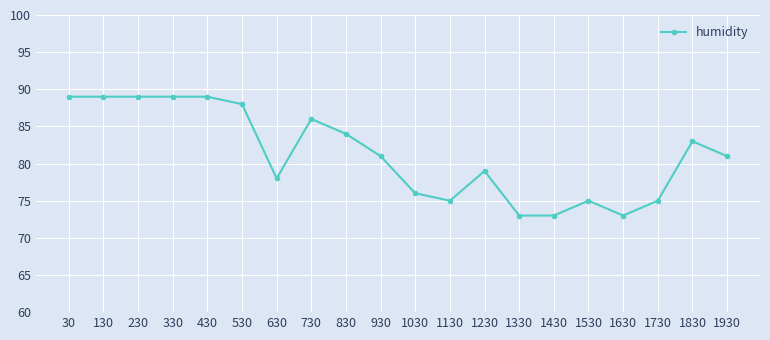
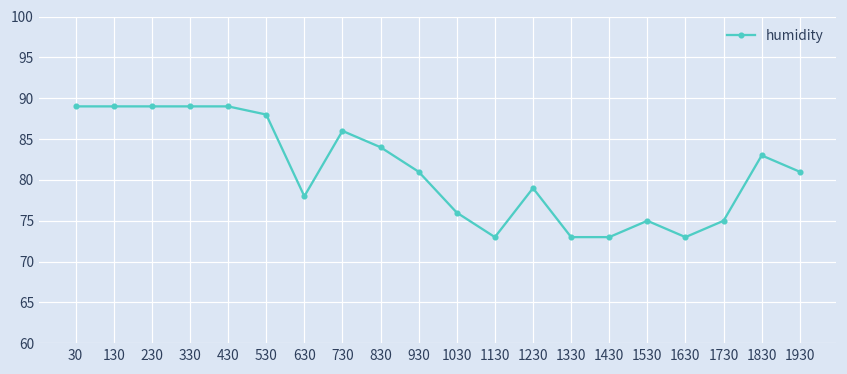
  {
    "30": 89,
    "130": 89,
    "230": 89,
    "330": 89,
    "430": 89,
    "530": 88,
    "630": 78,
    "730": 86,
    "830": 84,
    "930": 81,
    "1030": 76,
-   "1130": 75,
+   "1130": 73,
    "1230": 79,
    "1330": 73,
    "1430": 73,
    "1530": 75,
    "1630": 73,
    "1730": 75,
    "1830": 83,
    "1930": 81
  }
